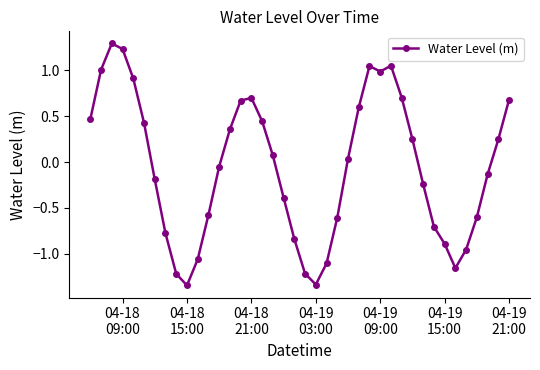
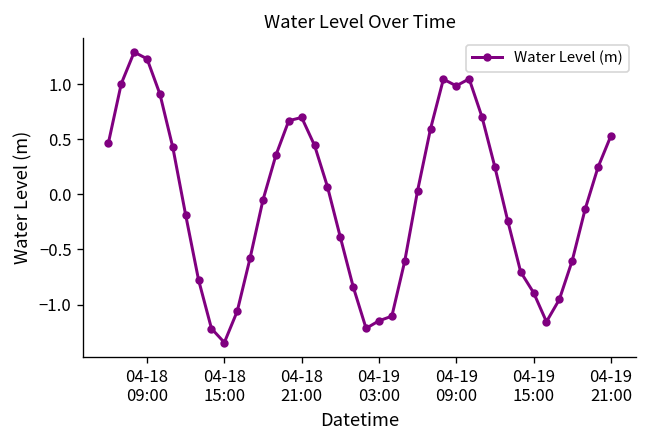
  {
    "04-18 09:00": 1.2,
    "04-18 15:00": -1.3,
    "04-18 21:00": 0.7,
-   "04-19 03:00": -1.3,
+   "04-19 03:00": -1.1,
    "04-19 09:00": 1.0,
    "04-19 15:00": -0.9,
-   "04-19 21:00": 0.7
+   "04-19 21:00": 0.5
  }
